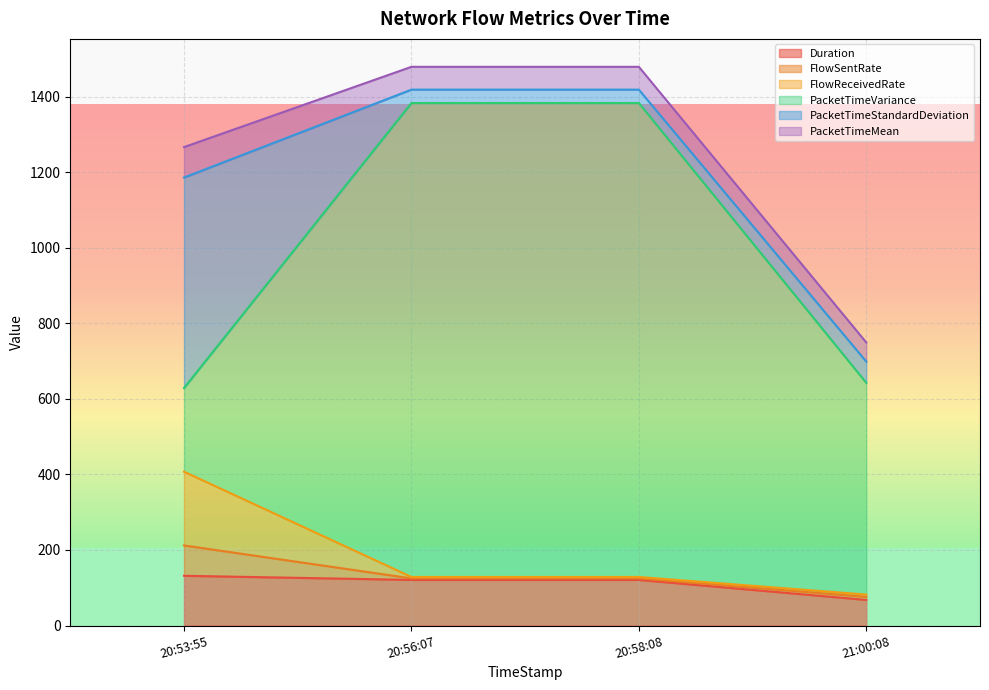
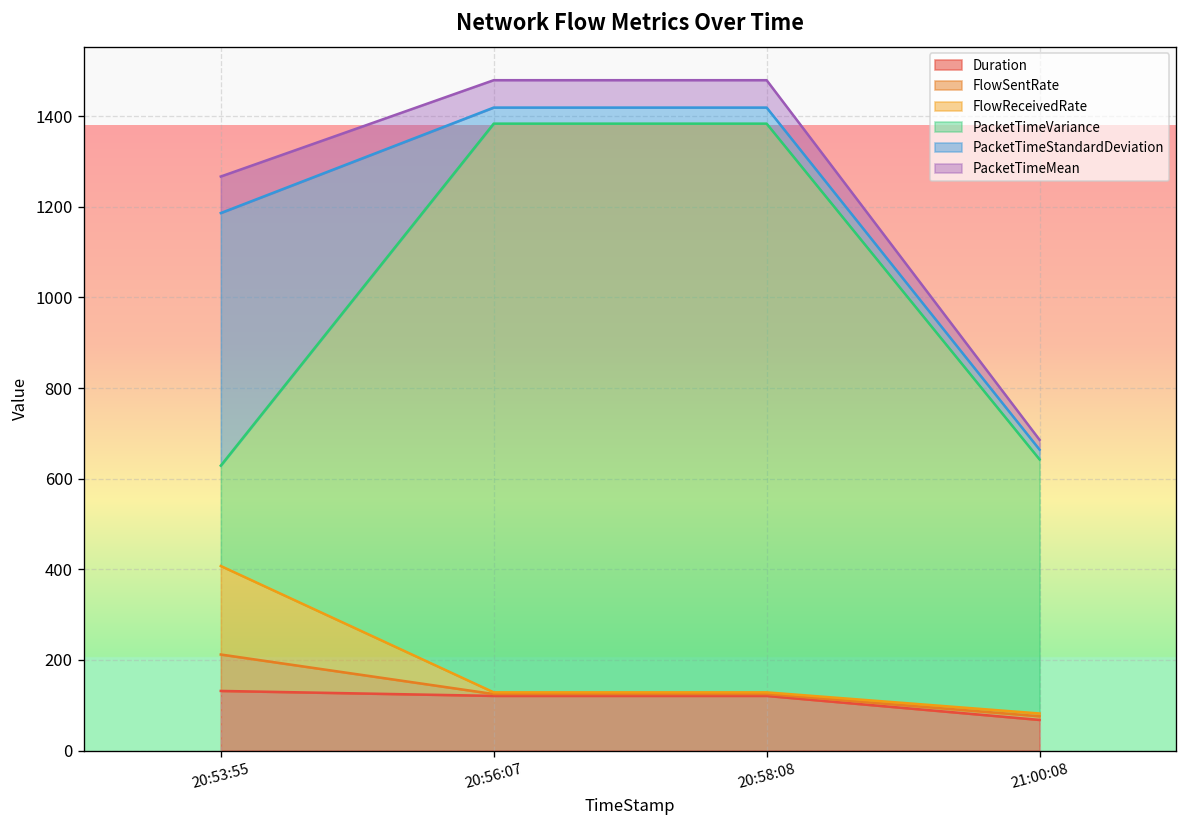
  {
    "PacketTimeVariance": {
      "20:53:55": 220,
      "20:56:07": 1250,
      "20:58:08": 1250,
      "21:00:08": 560
    },
    "PacketTimeStandardDeviation": {
      "20:53:55": 560,
      "20:56:07": 40,
      "20:58:08": 40,
-     "21:00:08": 60
+     "21:00:08": 20
    },
    "PacketTimeMean": {
      "20:53:55": 80,
      "20:56:07": 60,
      "20:58:08": 60,
-     "21:00:08": 50
+     "21:00:08": 20
    }
  }
